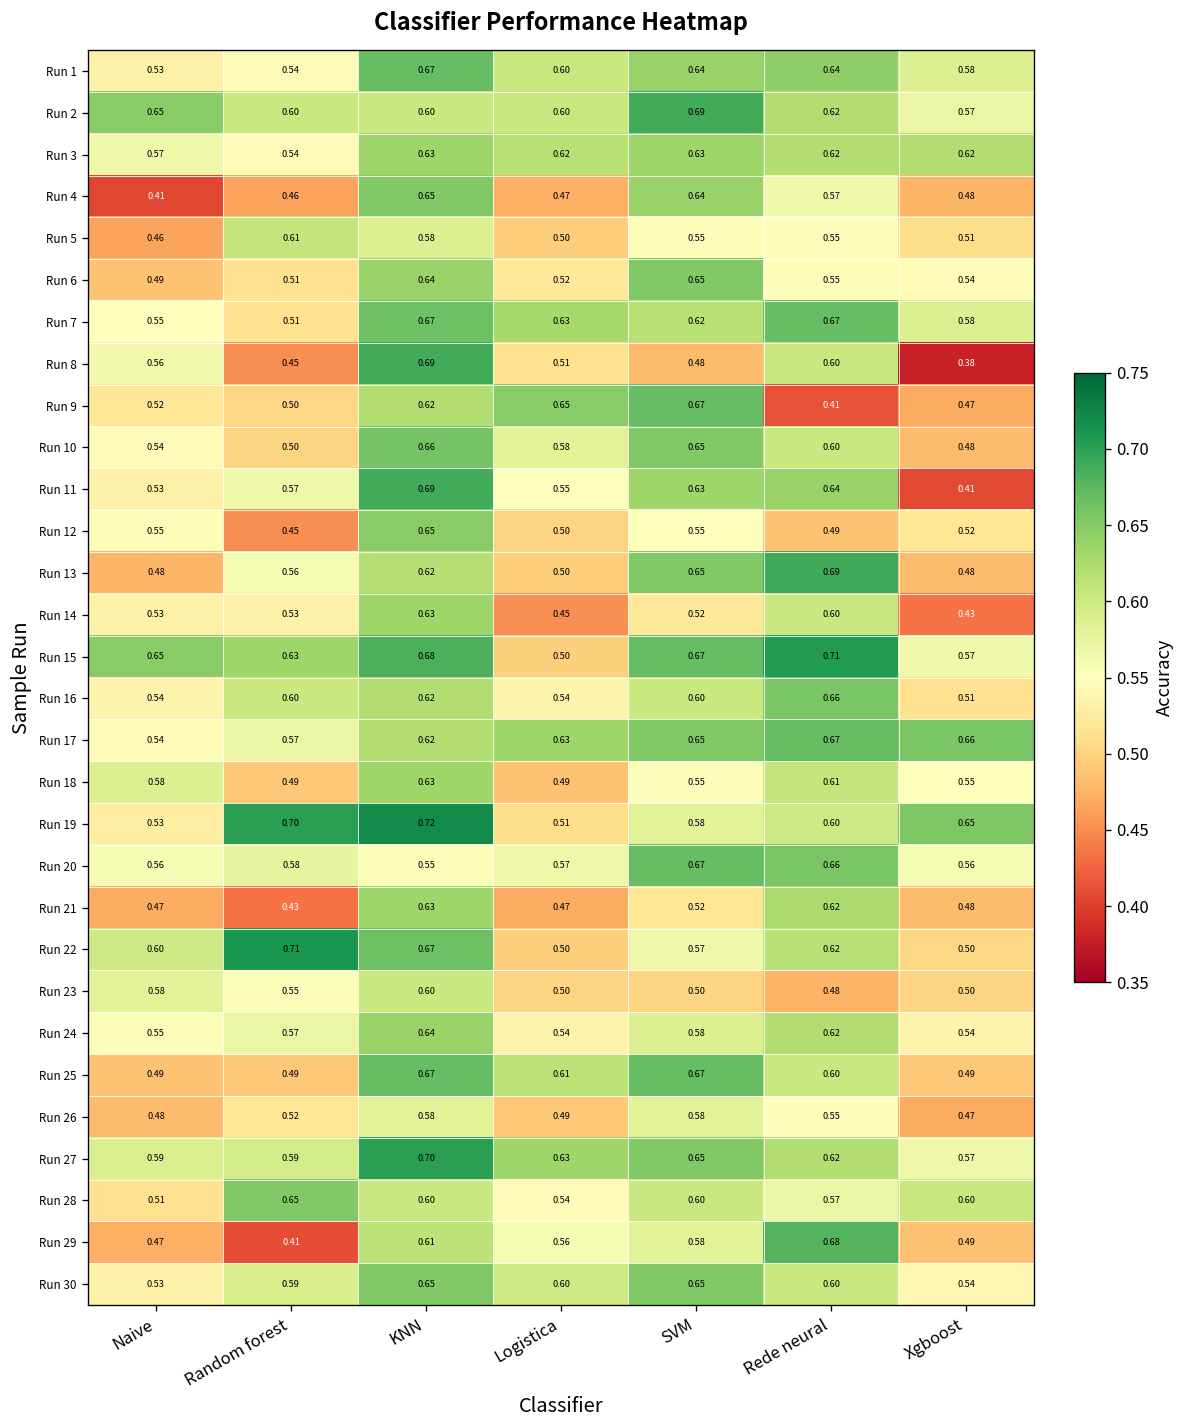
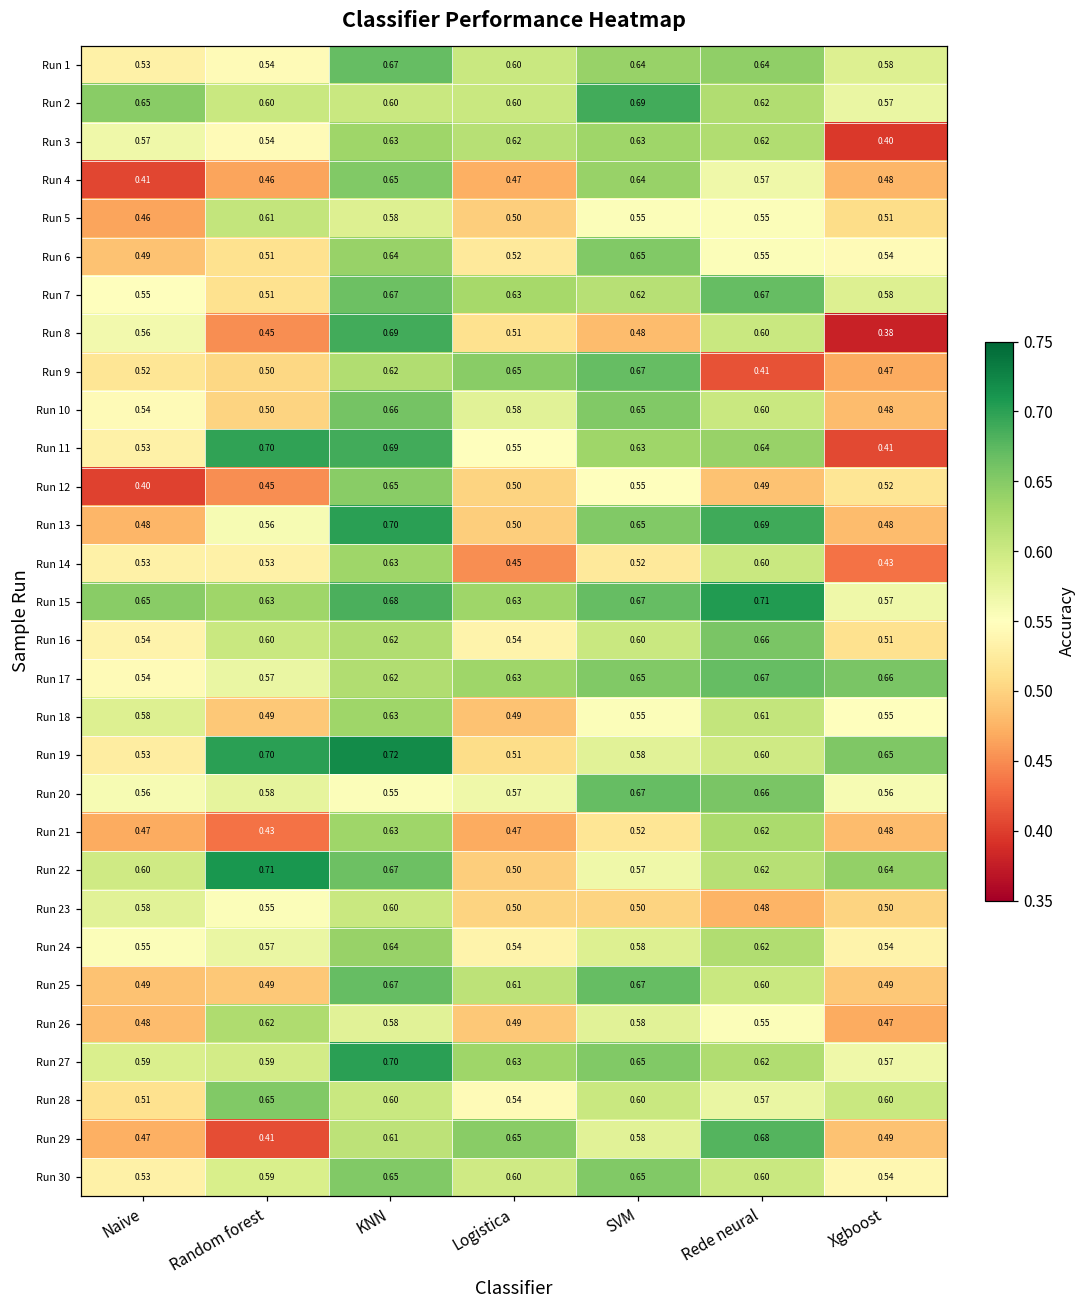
  {
    "Run 3": {
      "Naive": 0.57,
      "Random forest": 0.54,
      "KNN": 0.63,
      "Logistica": 0.62,
      "SVM": 0.63,
      "Rede neural": 0.62,
-     "Xgboost": 0.62
+     "Xgboost": 0.40
    },
    "Run 11": {
      "Naive": 0.53,
-     "Random forest": 0.57,
+     "Random forest": 0.70,
      "KNN": 0.69,
      "Logistica": 0.55,
      "SVM": 0.63,
      "Rede neural": 0.64,
      "Xgboost": 0.41
    },
    "Run 12": {
-     "Naive": 0.55,
+     "Naive": 0.40,
      "Random forest": 0.45,
      "KNN": 0.65,
      "Logistica": 0.50,
      "SVM": 0.55,
      "Rede neural": 0.49,
      "Xgboost": 0.52
    },
    "Run 13": {
      "Naive": 0.48,
      "Random forest": 0.56,
-     "KNN": 0.62,
+     "KNN": 0.70,
      "Logistica": 0.50,
      "SVM": 0.65,
      "Rede neural": 0.69,
      "Xgboost": 0.48
    },
    "Run 15": {
      "Naive": 0.65,
      "Random forest": 0.63,
      "KNN": 0.68,
-     "Logistica": 0.50,
+     "Logistica": 0.63,
      "SVM": 0.67,
      "Rede neural": 0.71,
      "Xgboost": 0.57
    },
    "Run 22": {
      "Naive": 0.60,
      "Random forest": 0.71,
      "KNN": 0.67,
      "Logistica": 0.50,
      "SVM": 0.57,
      "Rede neural": 0.62,
-     "Xgboost": 0.50
+     "Xgboost": 0.64
    },
    "Run 26": {
      "Naive": 0.48,
-     "Random forest": 0.52,
+     "Random forest": 0.62,
      "KNN": 0.58,
      "Logistica": 0.49,
      "SVM": 0.58,
      "Rede neural": 0.55,
      "Xgboost": 0.47
    },
    "Run 29": {
      "Naive": 0.47,
      "Random forest": 0.41,
      "KNN": 0.61,
-     "Logistica": 0.56,
+     "Logistica": 0.65,
      "SVM": 0.58,
      "Rede neural": 0.68,
      "Xgboost": 0.49
    }
  }
